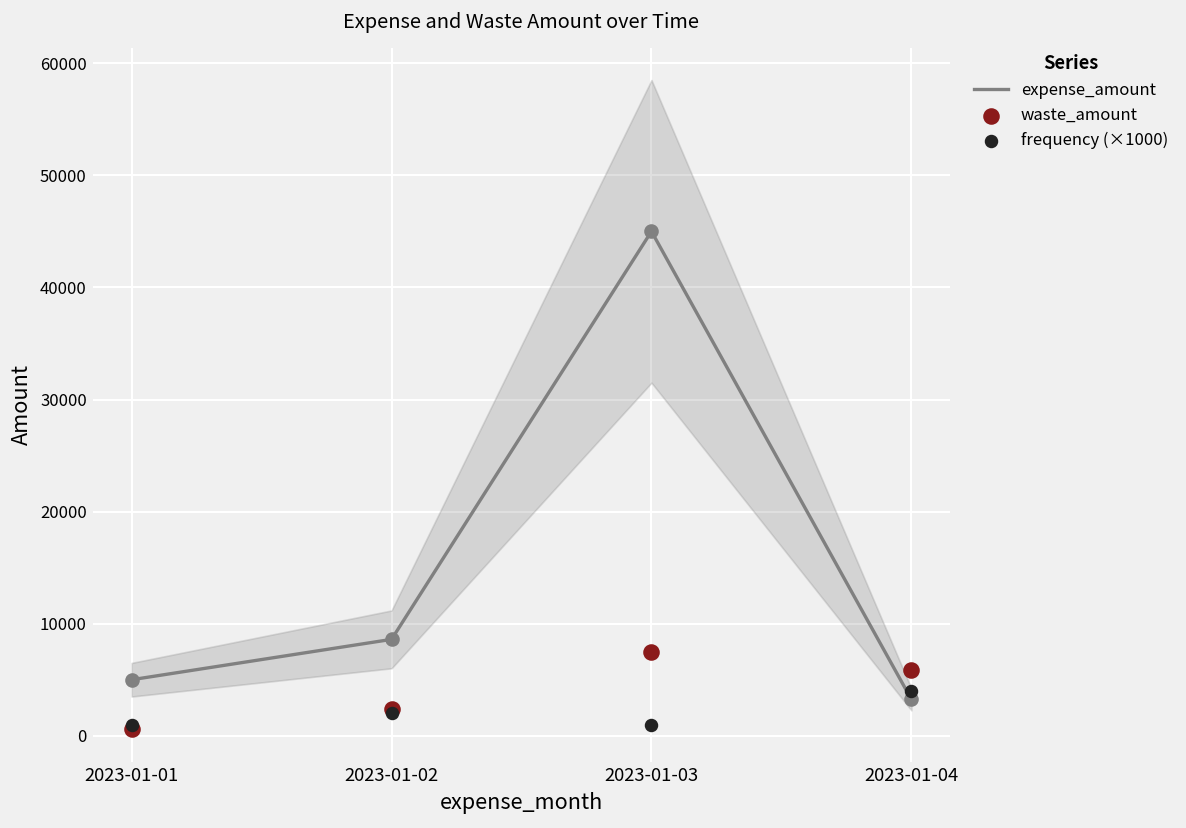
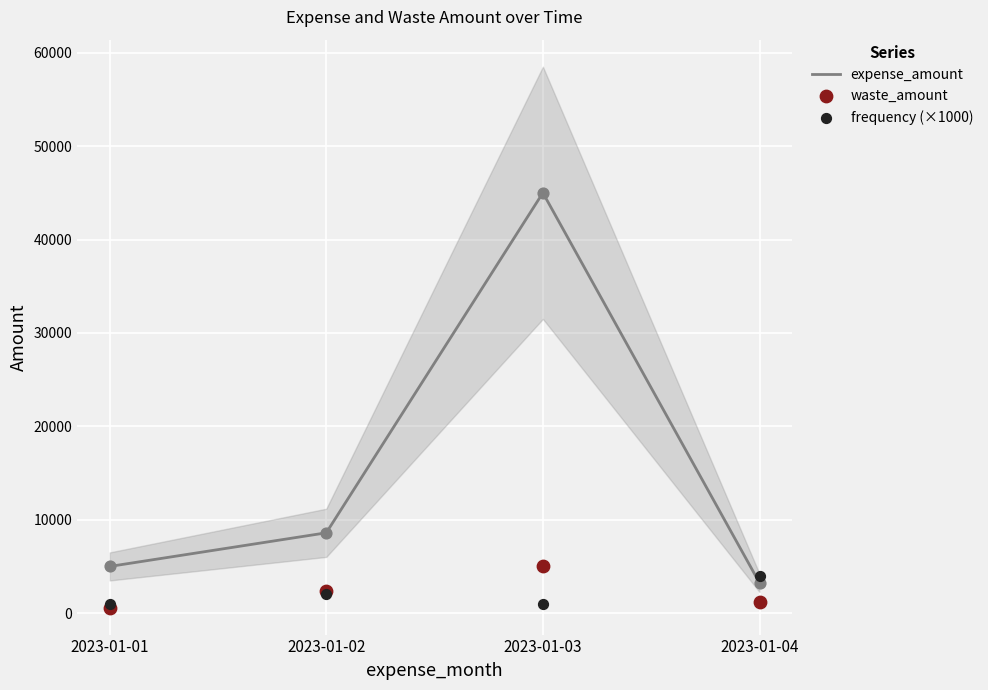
  {
    "waste_amount": {
-     "2023-01-03": 7000,
-     "2023-01-04": 6000
+     "2023-01-03": 5000,
+     "2023-01-04": 1000
    }
  }
